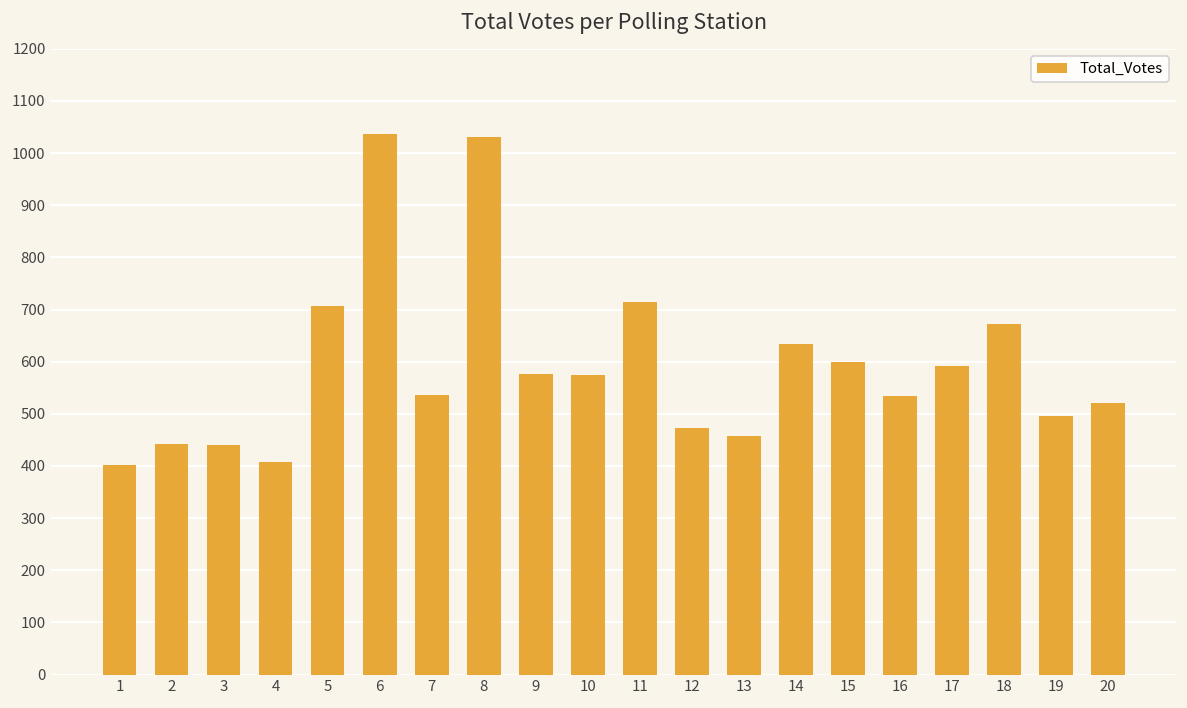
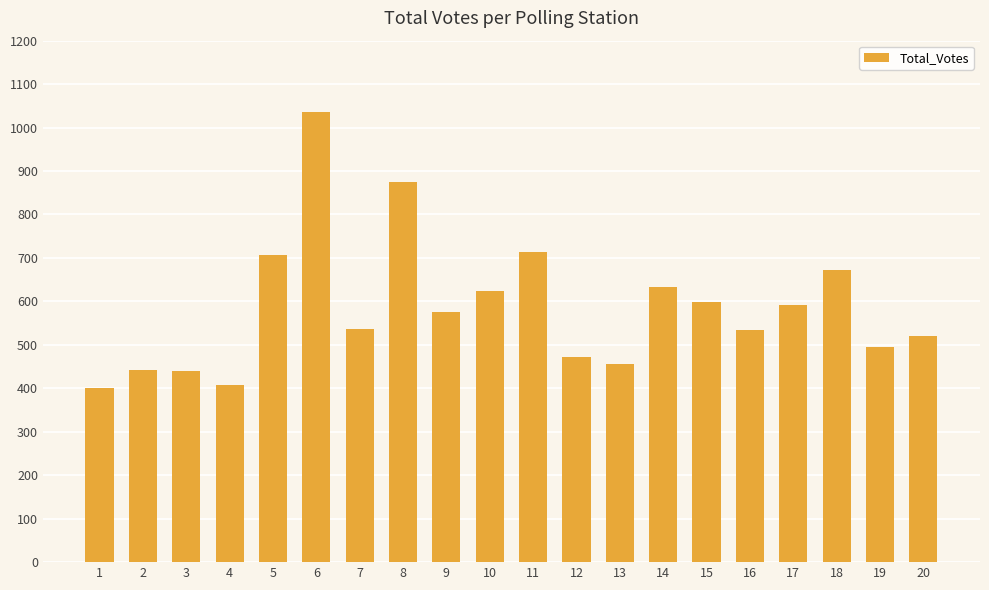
  {
    "1": 400,
    "2": 440,
    "3": 440,
    "4": 410,
    "5": 710,
    "6": 1040,
    "7": 540,
-   "8": 1030,
+   "8": 870,
    "9": 580,
-   "10": 570,
+   "10": 620,
    "11": 710,
    "12": 470,
    "13": 460,
    "14": 630,
    "15": 600,
    "16": 530,
    "17": 590,
    "18": 670,
    "19": 500,
    "20": 520
  }
